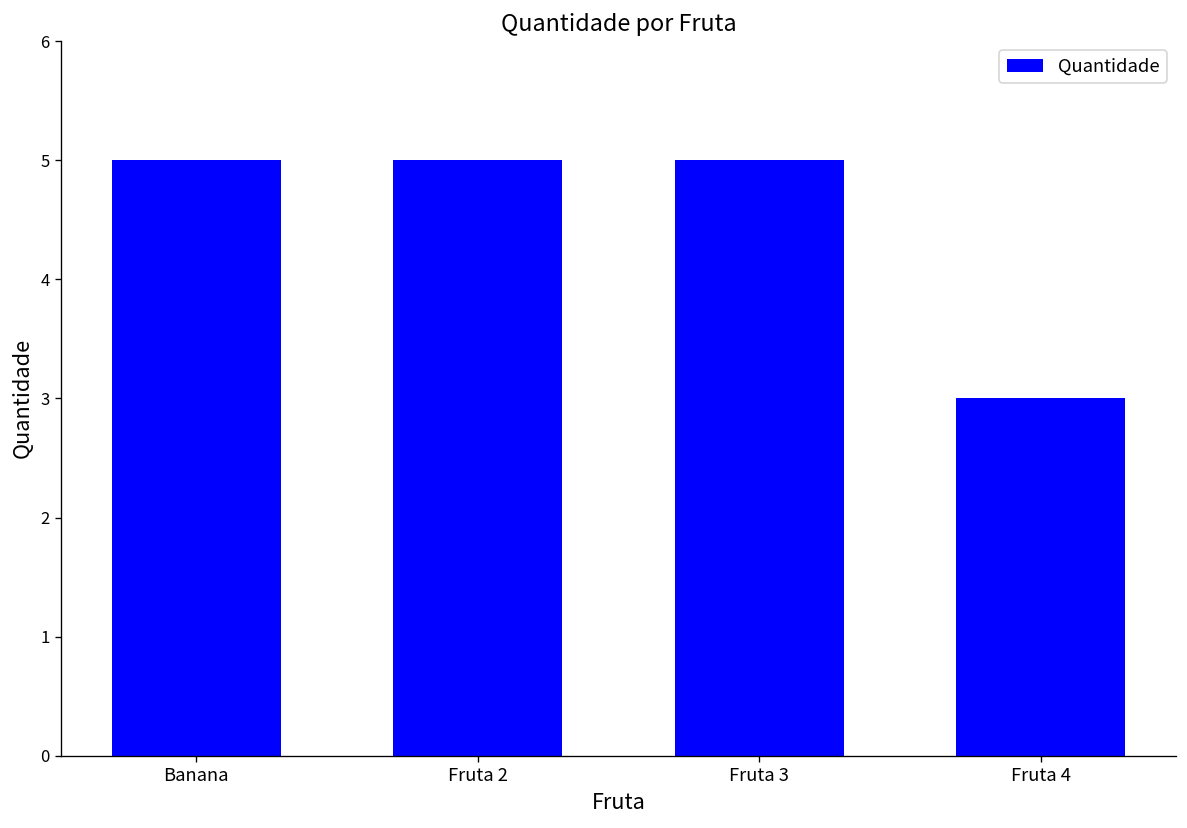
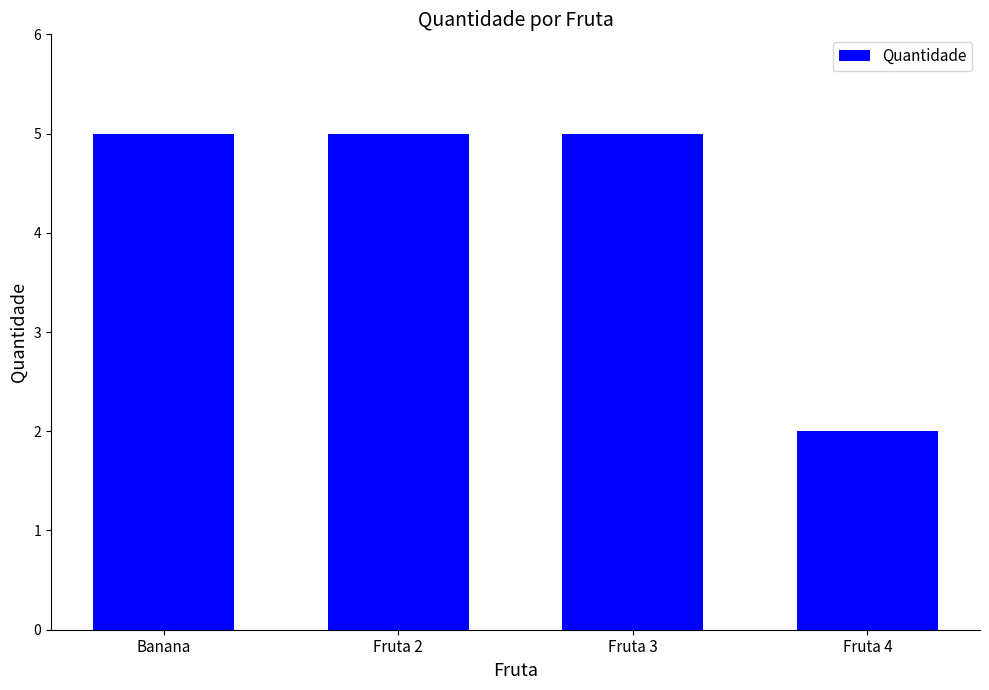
  {
    "Banana": 5,
    "Fruta 2": 5,
    "Fruta 3": 5,
-   "Fruta 4": 3
+   "Fruta 4": 2
  }
